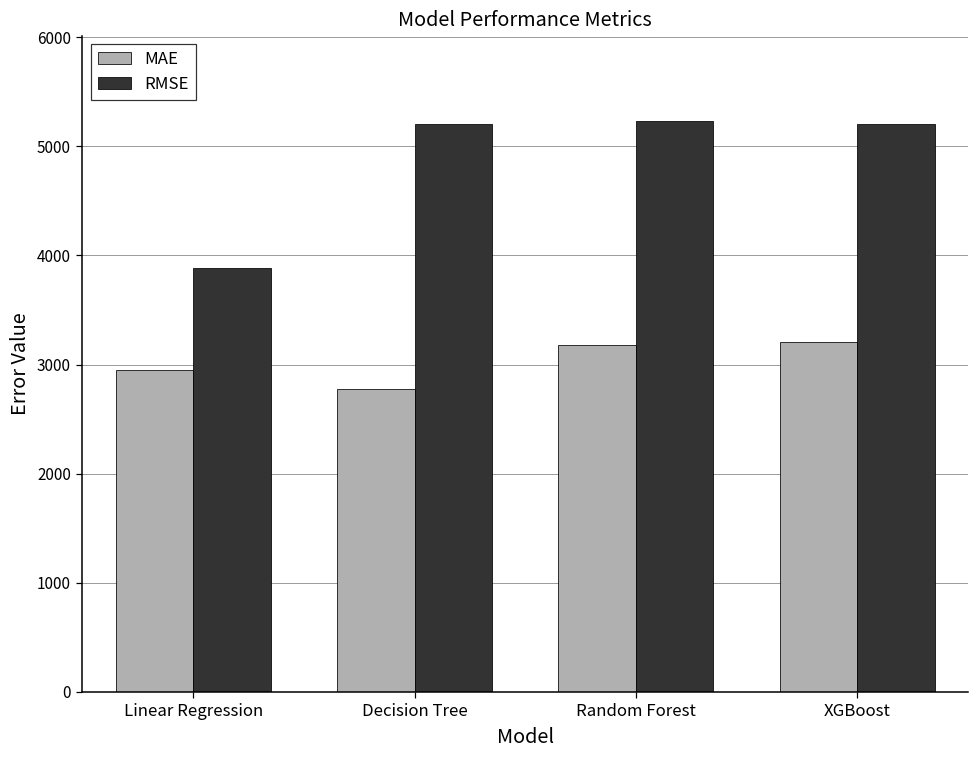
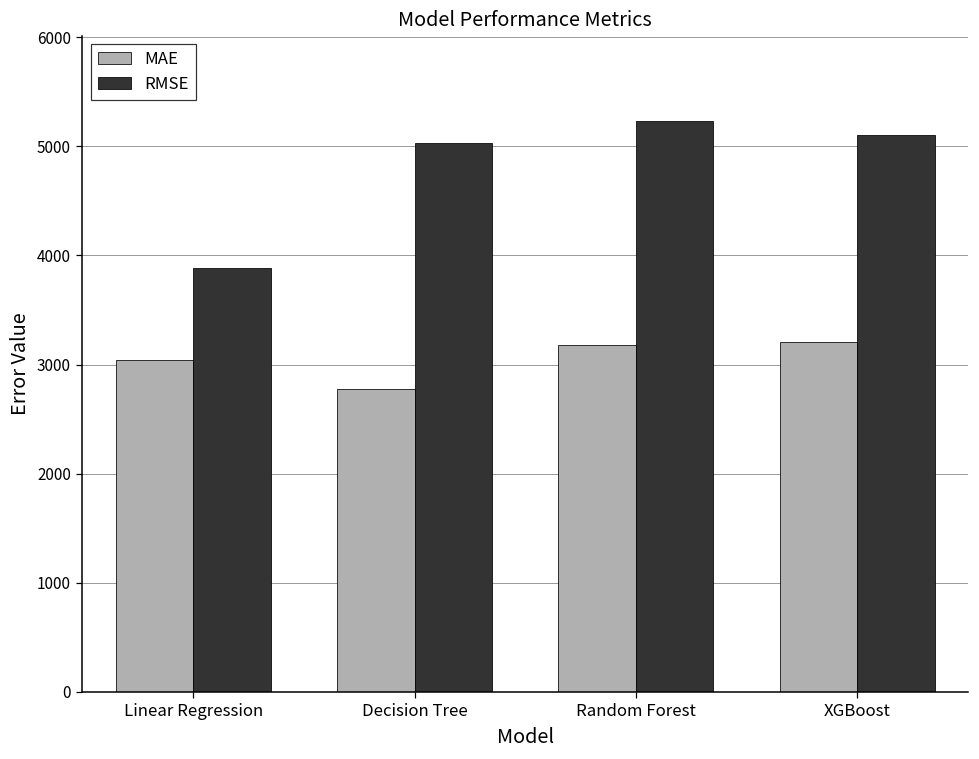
  {
    "MAE": {
-     "Linear Regression": 2900,
+     "Linear Regression": 3000,
      "Decision Tree": 2800,
      "Random Forest": 3200,
      "XGBoost": 3200
    },
    "RMSE": {
      "Linear Regression": 3900,
-     "Decision Tree": 5200,
+     "Decision Tree": 5000,
      "Random Forest": 5200,
-     "XGBoost": 5200
+     "XGBoost": 5100
    }
  }
